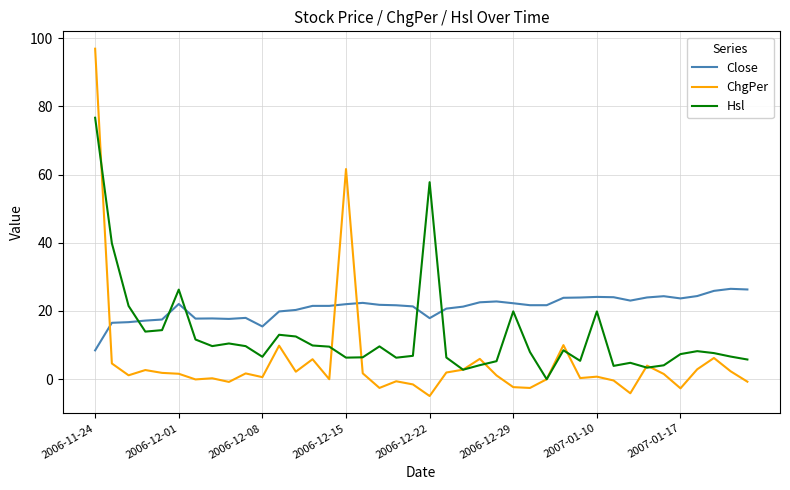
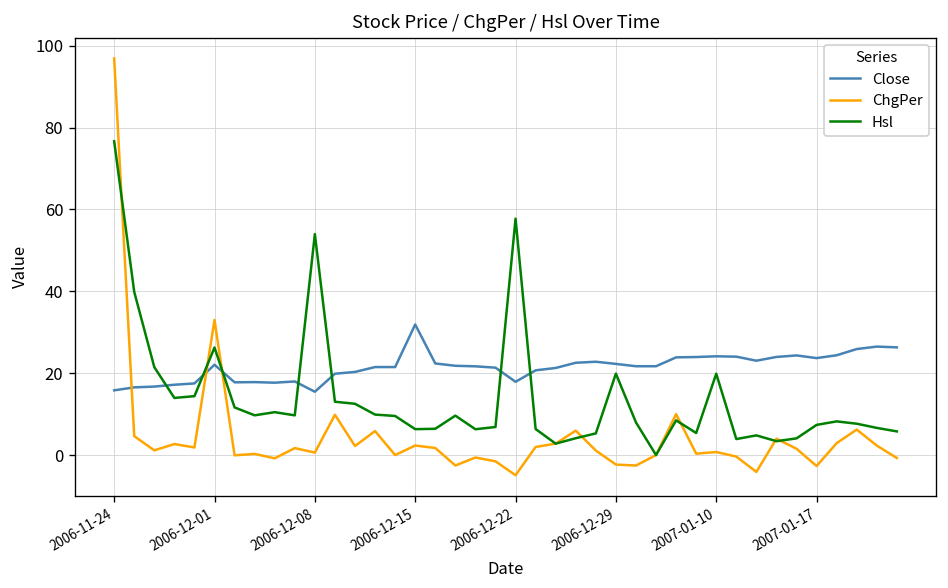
  {
    "Close": {
-     "2006-11-24": 8,
+     "2006-11-24": 16,
      "2006-12-01": 22,
      "2006-12-08": 15,
-     "2006-12-15": 22,
+     "2006-12-15": 32,
      "2006-12-22": 18,
      "2006-12-29": 22,
      "2007-01-10": 24,
      "2007-01-17": 24
    },
    "ChgPer": {
      "2006-11-24": 97,
-     "2006-12-01": 2,
+     "2006-12-01": 33,
      "2006-12-08": 1,
-     "2006-12-15": 62,
+     "2006-12-15": 2,
      "2006-12-22": -5,
      "2006-12-29": -2,
      "2007-01-10": 1,
      "2007-01-17": -3
    },
    "Hsl": {
      "2006-11-24": 77,
      "2006-12-01": 26,
-     "2006-12-08": 7,
+     "2006-12-08": 54,
      "2006-12-15": 6,
      "2006-12-22": 58,
      "2006-12-29": 20,
      "2007-01-10": 20,
      "2007-01-17": 7
    }
  }
